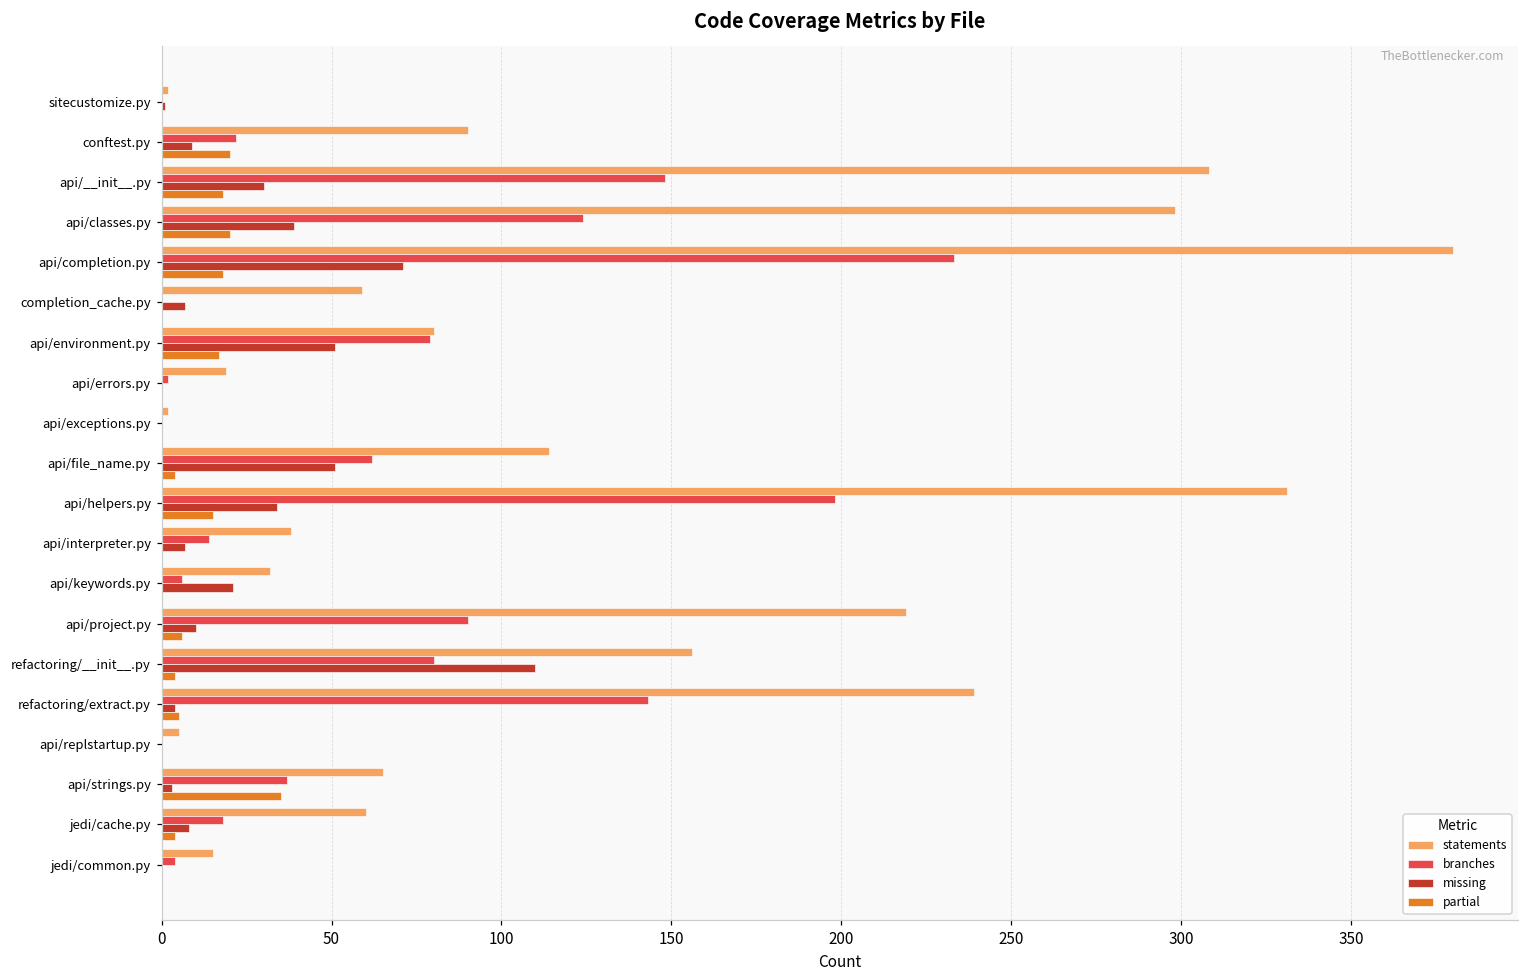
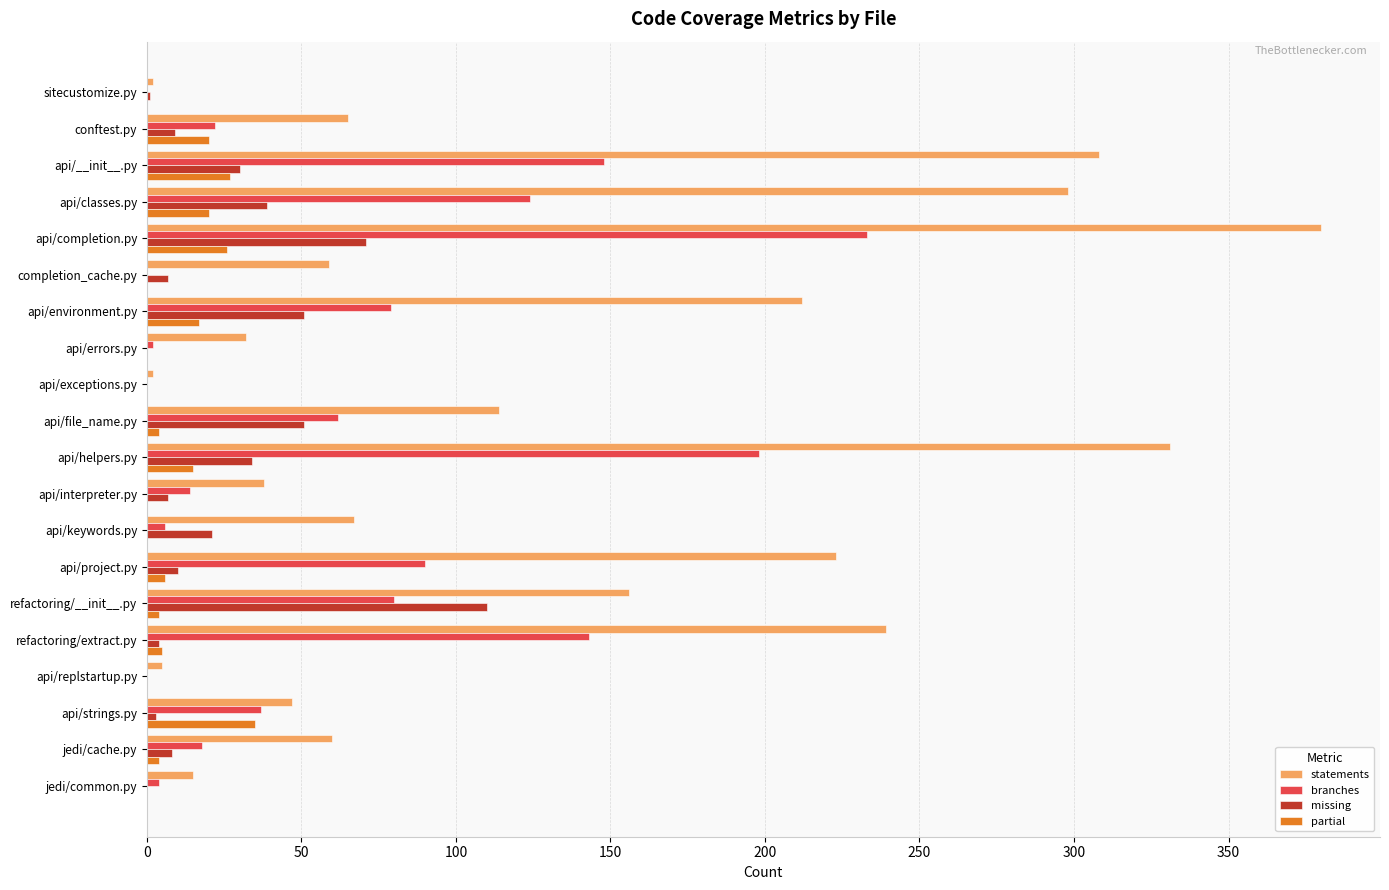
  {
    "statements": {
      "sitecustomize.py": 2,
-     "conftest.py": 90,
+     "conftest.py": 65,
      "api/__init__.py": 308,
      "api/classes.py": 298,
      "api/completion.py": 380,
      "completion_cache.py": 59,
-     "api/environment.py": 80,
-     "api/errors.py": 19,
+     "api/environment.py": 212,
+     "api/errors.py": 32,
      "api/exceptions.py": 2,
      "api/file_name.py": 114,
      "api/helpers.py": 331,
      "api/interpreter.py": 38,
-     "api/keywords.py": 32,
-     "api/project.py": 219,
+     "api/keywords.py": 67,
+     "api/project.py": 223,
      "refactoring/__init__.py": 156,
      "refactoring/extract.py": 239,
      "api/replstartup.py": 5,
-     "api/strings.py": 65,
+     "api/strings.py": 47,
      "jedi/cache.py": 60,
      "jedi/common.py": 15
    },
    "partial": {
      "sitecustomize.py": 0,
      "conftest.py": 20,
-     "api/__init__.py": 18,
+     "api/__init__.py": 27,
      "api/classes.py": 20,
-     "api/completion.py": 18,
+     "api/completion.py": 26,
      "completion_cache.py": 0,
      "api/environment.py": 17,
      "api/errors.py": 0,
      "api/exceptions.py": 0,
      "api/file_name.py": 4,
      "api/helpers.py": 15,
      "api/interpreter.py": 0,
      "api/keywords.py": 0,
      "api/project.py": 6,
      "refactoring/__init__.py": 4,
      "refactoring/extract.py": 5,
      "api/replstartup.py": 0,
      "api/strings.py": 35,
      "jedi/cache.py": 4,
      "jedi/common.py": 0
    }
  }
